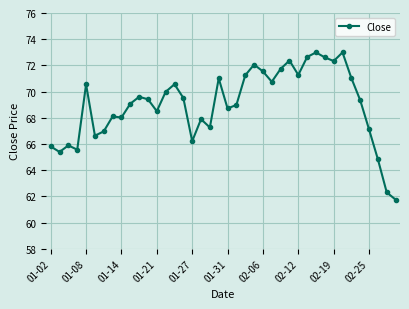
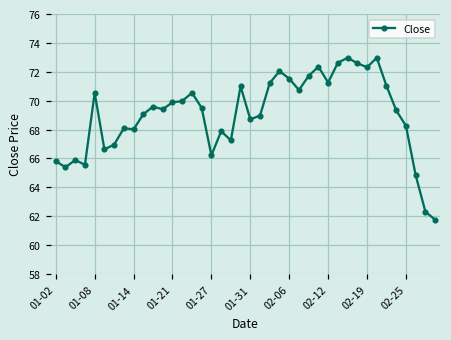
  {
    "01-02": 65.8,
    "01-08": 70.6,
    "01-14": 68.0,
-   "01-21": 68.5,
+   "01-21": 69.9,
    "01-27": 66.2,
    "01-31": 68.7,
    "02-06": 71.5,
    "02-12": 71.3,
    "02-19": 72.3,
-   "02-25": 67.1
+   "02-25": 68.3
  }
